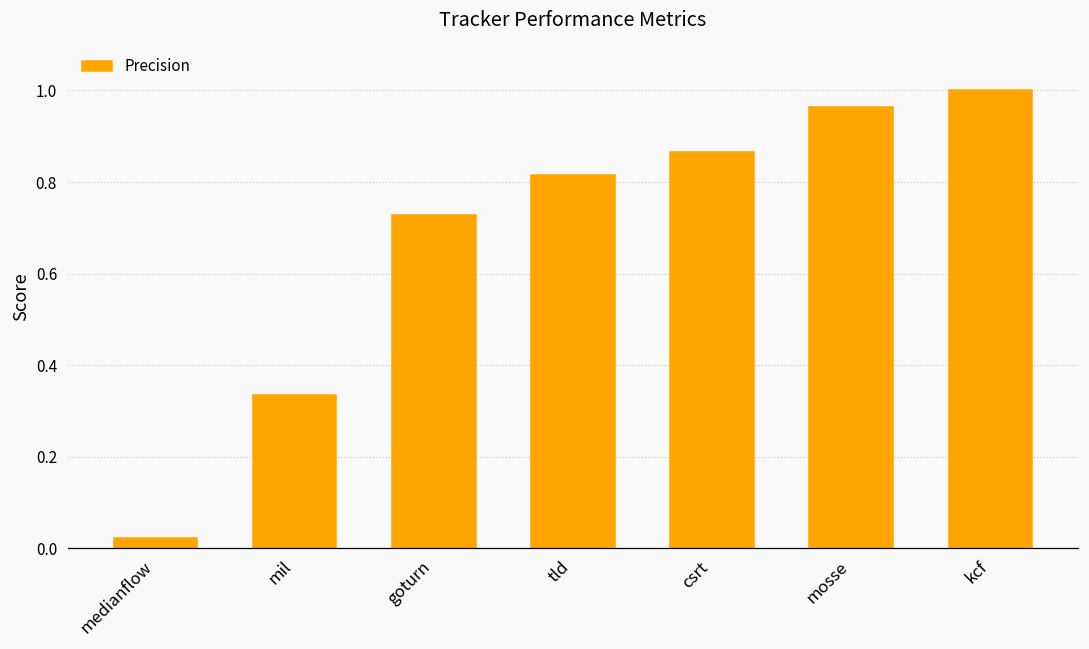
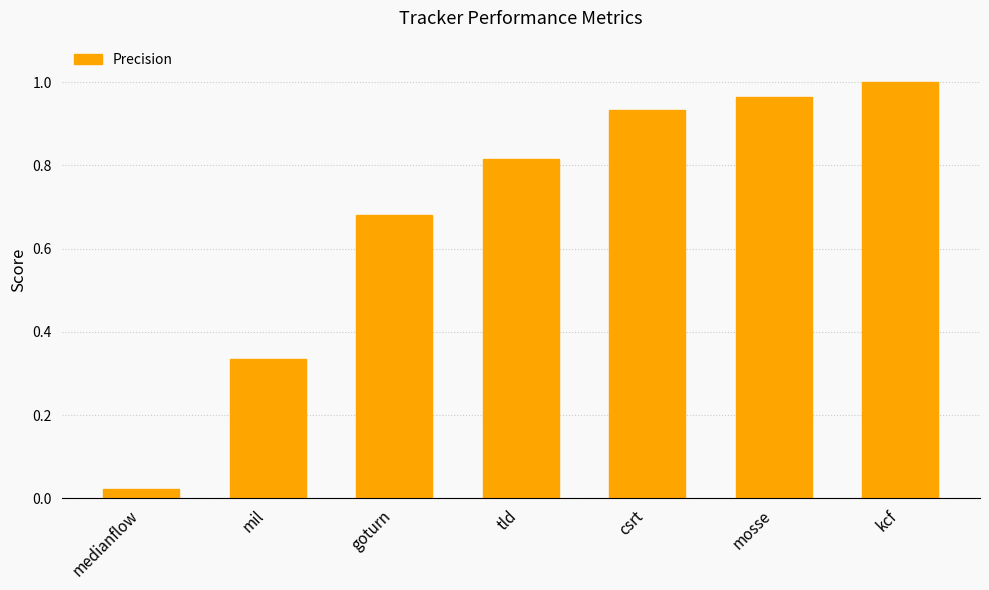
  {
    "medianflow": 0.02,
    "mil": 0.33,
-   "goturn": 0.73,
+   "goturn": 0.68,
    "tld": 0.82,
-   "csrt": 0.87,
+   "csrt": 0.93,
    "mosse": 0.96,
    "kcf": 1.00
  }
